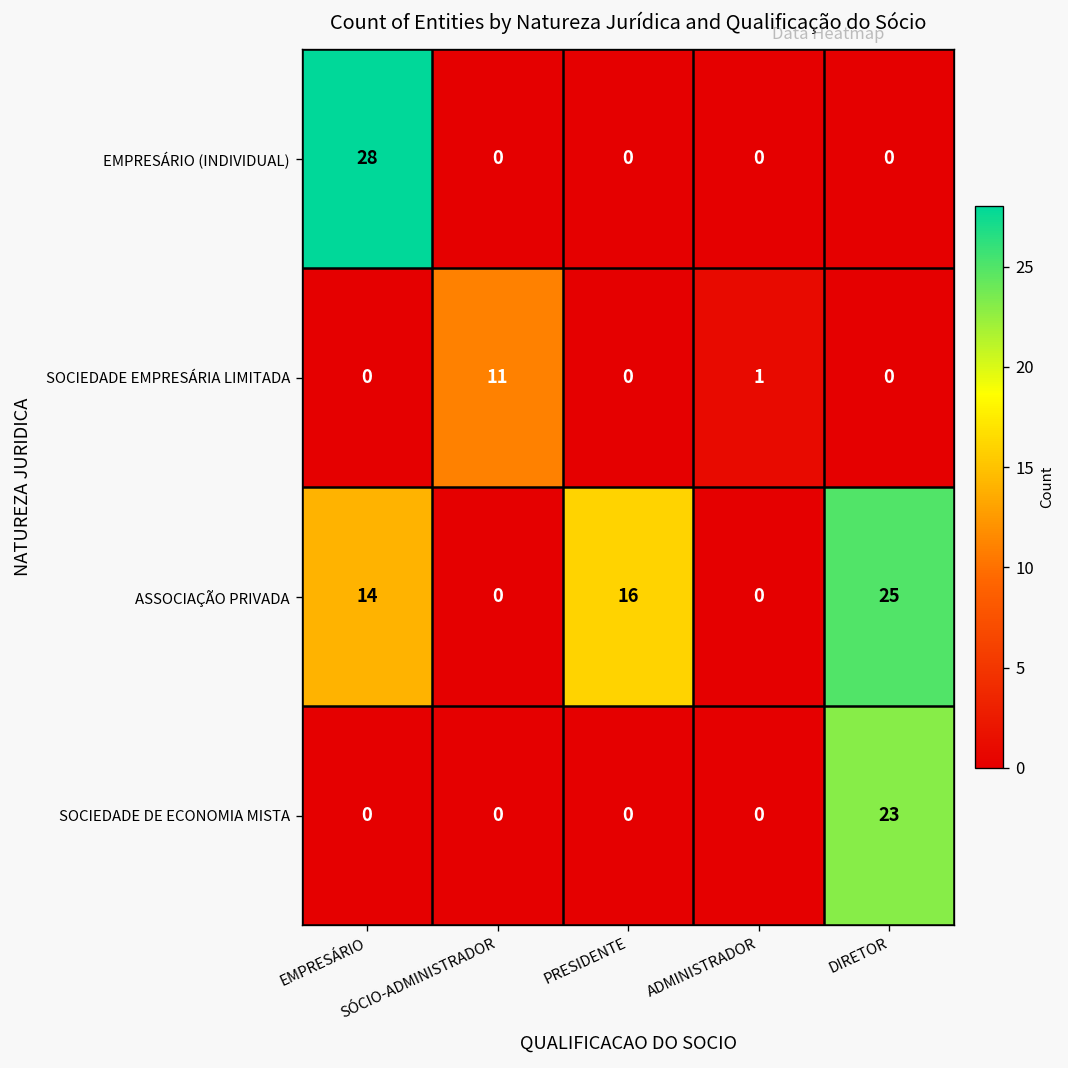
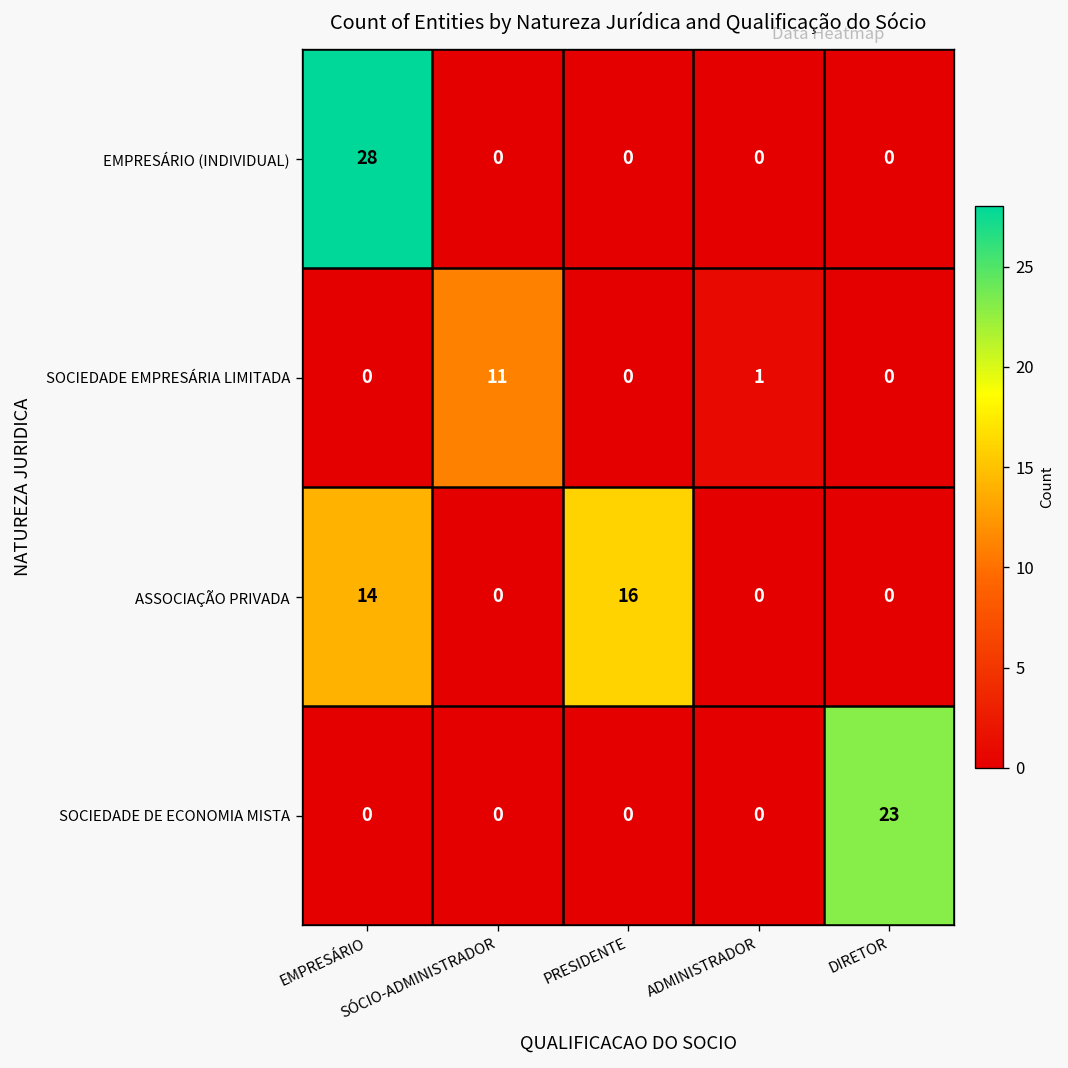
  {
    "EMPRESÁRIO (INDIVIDUAL)": {
      "EMPRESÁRIO": 28,
      "SÓCIO-ADMINISTRADOR": 0,
      "PRESIDENTE": 0,
      "ADMINISTRADOR": 0,
      "DIRETOR": 0
    },
    "SOCIEDADE EMPRESÁRIA LIMITADA": {
      "EMPRESÁRIO": 0,
      "SÓCIO-ADMINISTRADOR": 11,
      "PRESIDENTE": 0,
      "ADMINISTRADOR": 1,
      "DIRETOR": 0
    },
    "ASSOCIAÇÃO PRIVADA": {
      "EMPRESÁRIO": 14,
      "SÓCIO-ADMINISTRADOR": 0,
      "PRESIDENTE": 16,
      "ADMINISTRADOR": 0,
-     "DIRETOR": 25
+     "DIRETOR": 0
    },
    "SOCIEDADE DE ECONOMIA MISTA": {
      "EMPRESÁRIO": 0,
      "SÓCIO-ADMINISTRADOR": 0,
      "PRESIDENTE": 0,
      "ADMINISTRADOR": 0,
      "DIRETOR": 23
    }
  }
